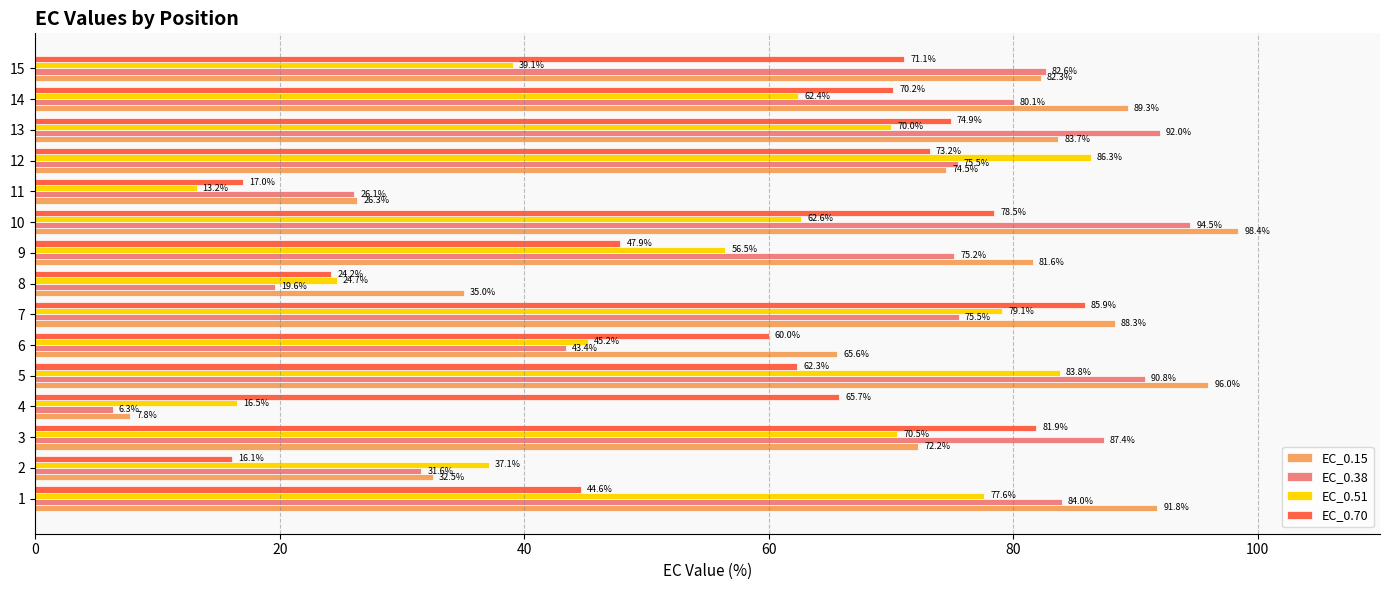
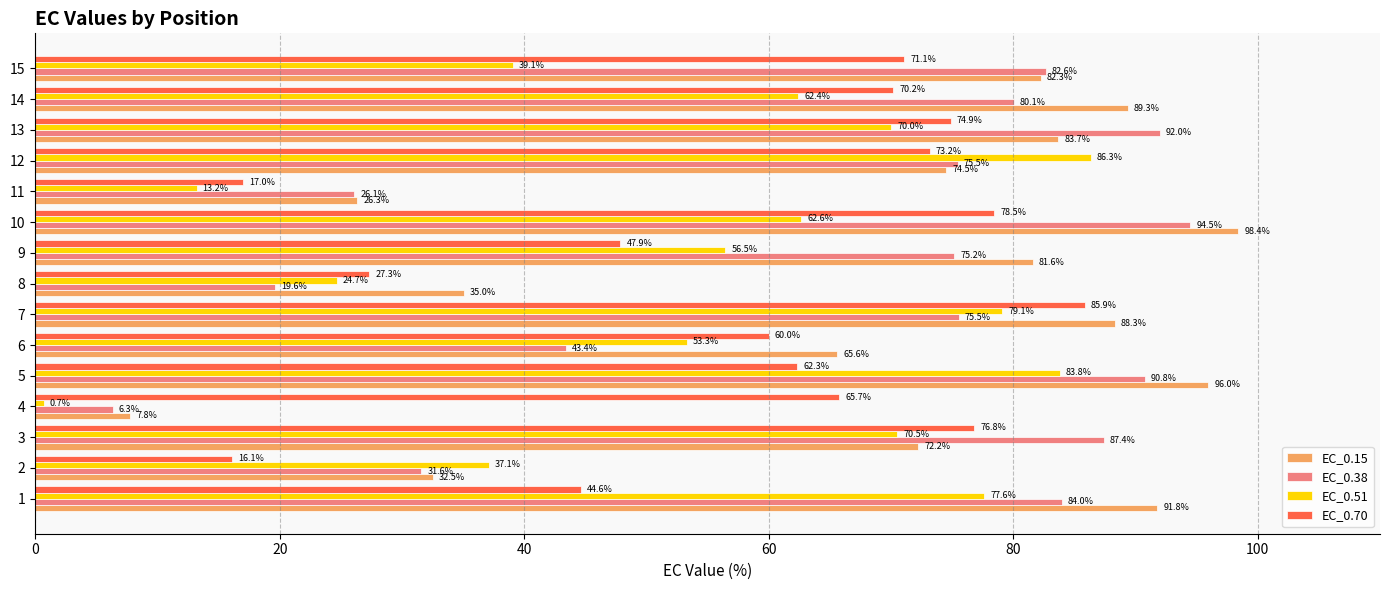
  {
    "EC_0.51": {
      "15": "39.1%",
      "14": "62.4%",
      "13": "70.0%",
      "12": "86.3%",
      "11": "13.2%",
      "10": "62.6%",
      "9": "56.5%",
      "7": "79.1%",
-     "6": "45.2%",
+     "6": "53.3%",
      "5": "83.8%",
-     "4": "16.5%",
+     "4": "0.7%",
      "3": "70.5%",
      "2": "37.1%",
      "1": "77.6%"
    },
    "EC_0.70": {
      "15": "71.1%",
      "14": "70.2%",
      "13": "74.9%",
      "12": "73.2%",
      "11": "17.0%",
      "10": "78.5%",
      "9": "47.9%",
-     "8": "24.2%",
+     "8": "27.3%",
      "7": "85.9%",
      "6": "60.0%",
      "5": "62.3%",
      "4": "65.7%",
-     "3": "81.9%",
+     "3": "76.8%",
      "2": "16.1%",
      "1": "44.6%"
    }
  }
